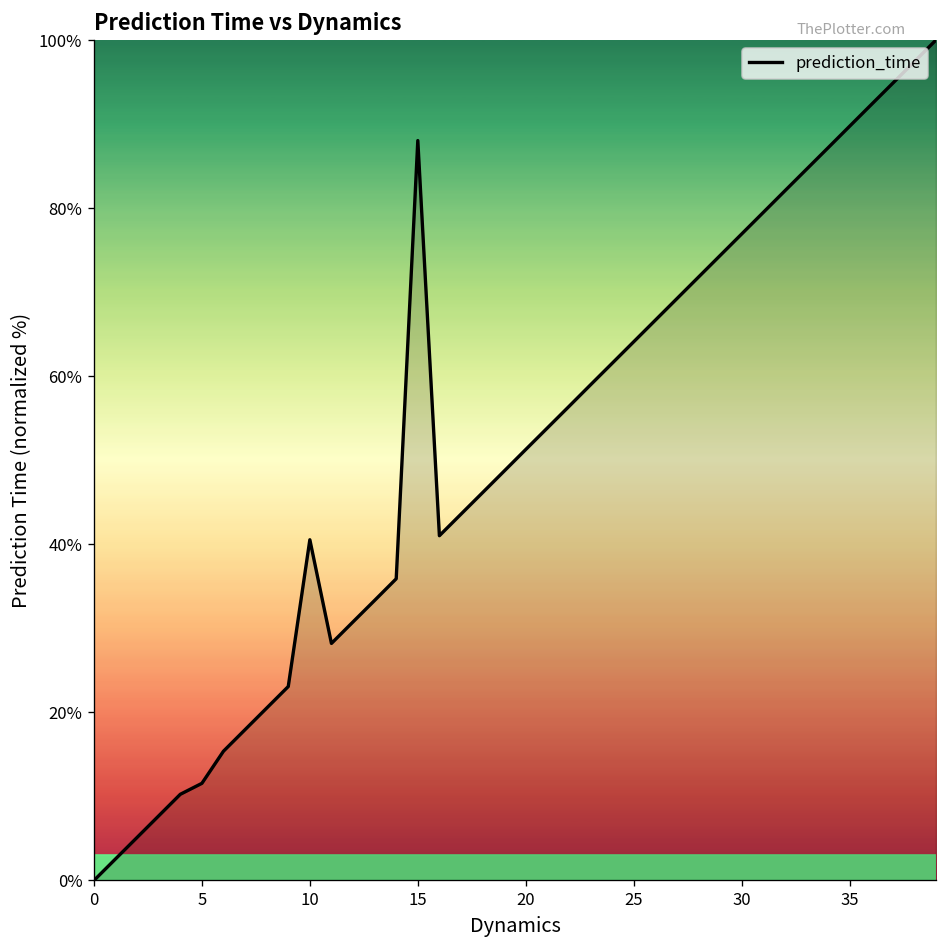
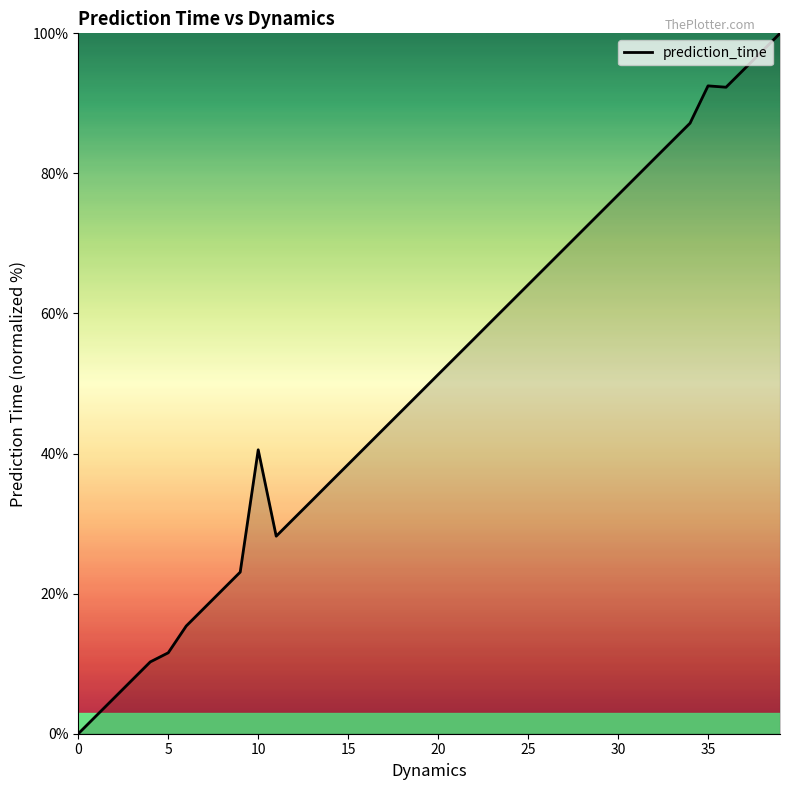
  {
    "5": "12%",
    "10": "41%",
-   "15": "88%",
+   "15": "38%",
    "20": "51%",
    "25": "64%",
    "30": "77%",
-   "35": "90%"
+   "35": "92%"
  }
